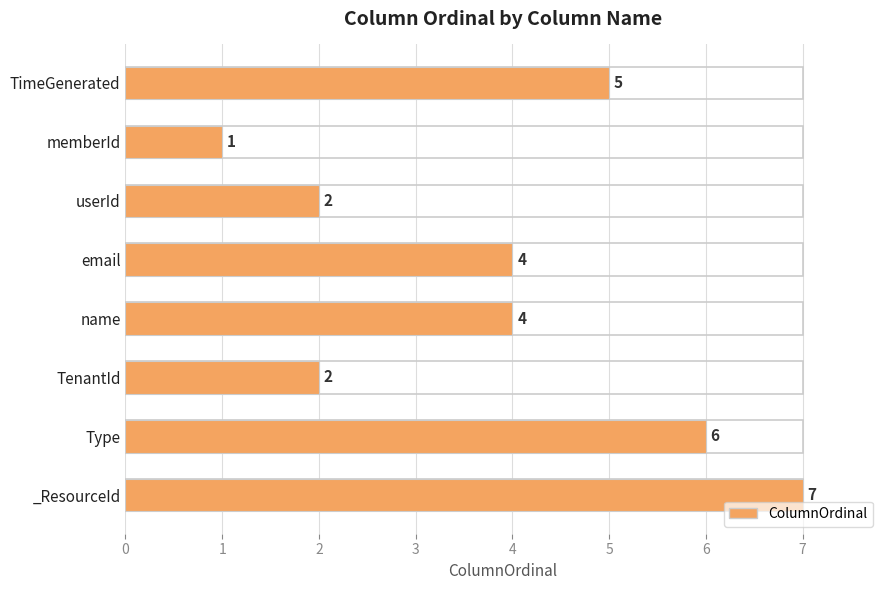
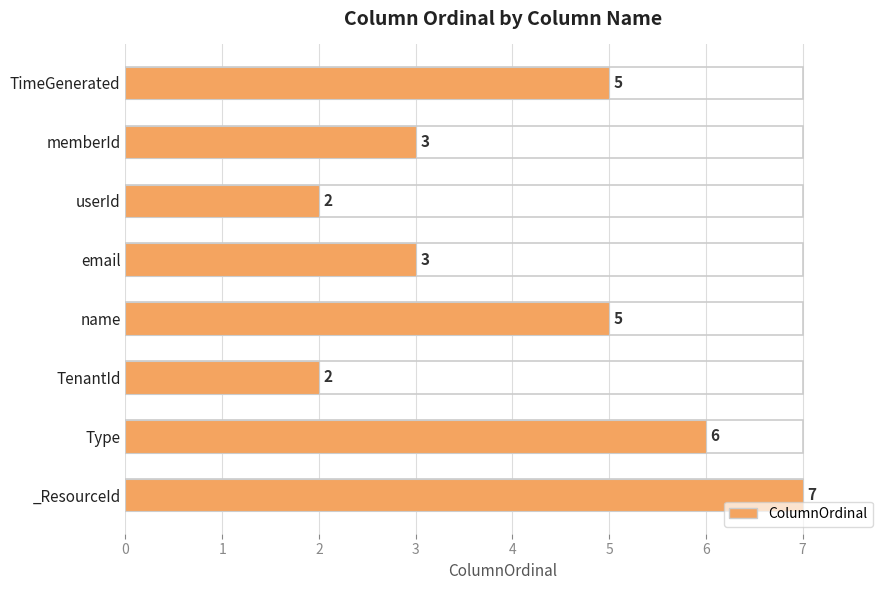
  {
    "ColumnOrdinal": {
-     "memberId": 1,
-     "email": 4,
-     "name": 4
+     "memberId": 3,
+     "email": 3,
+     "name": 5
    }
  }
